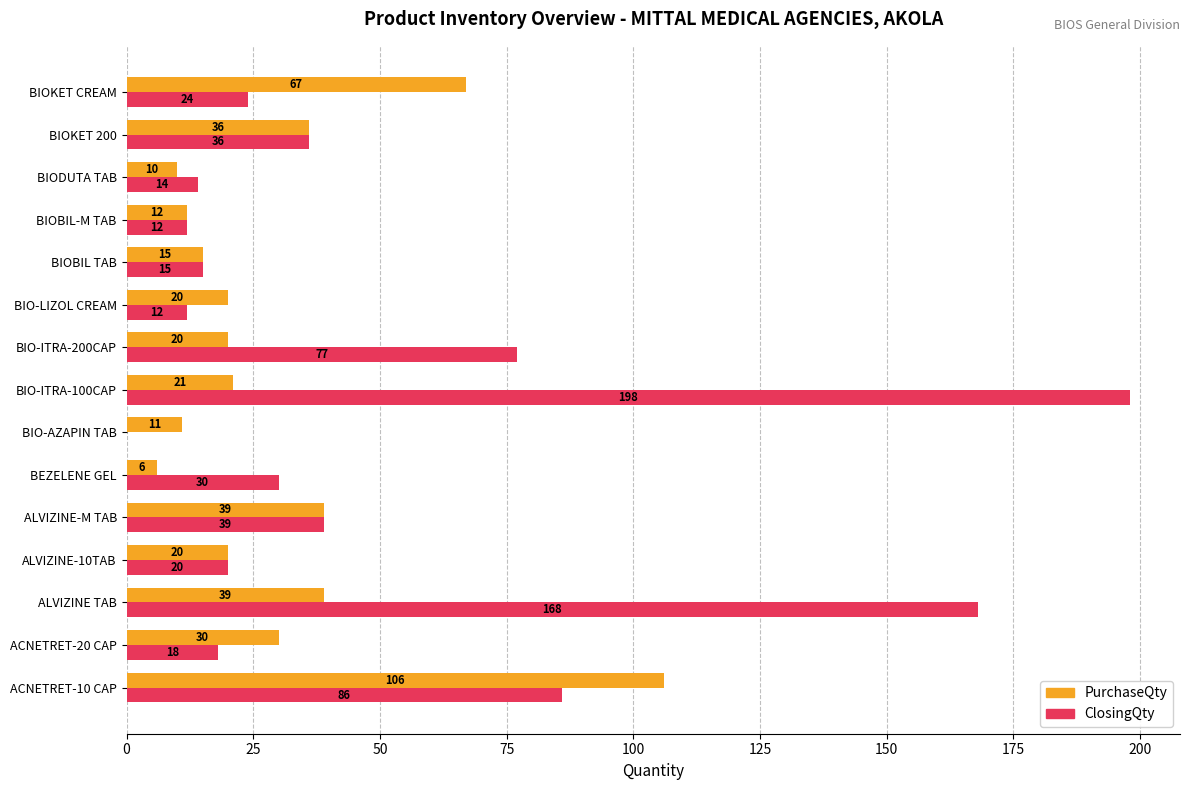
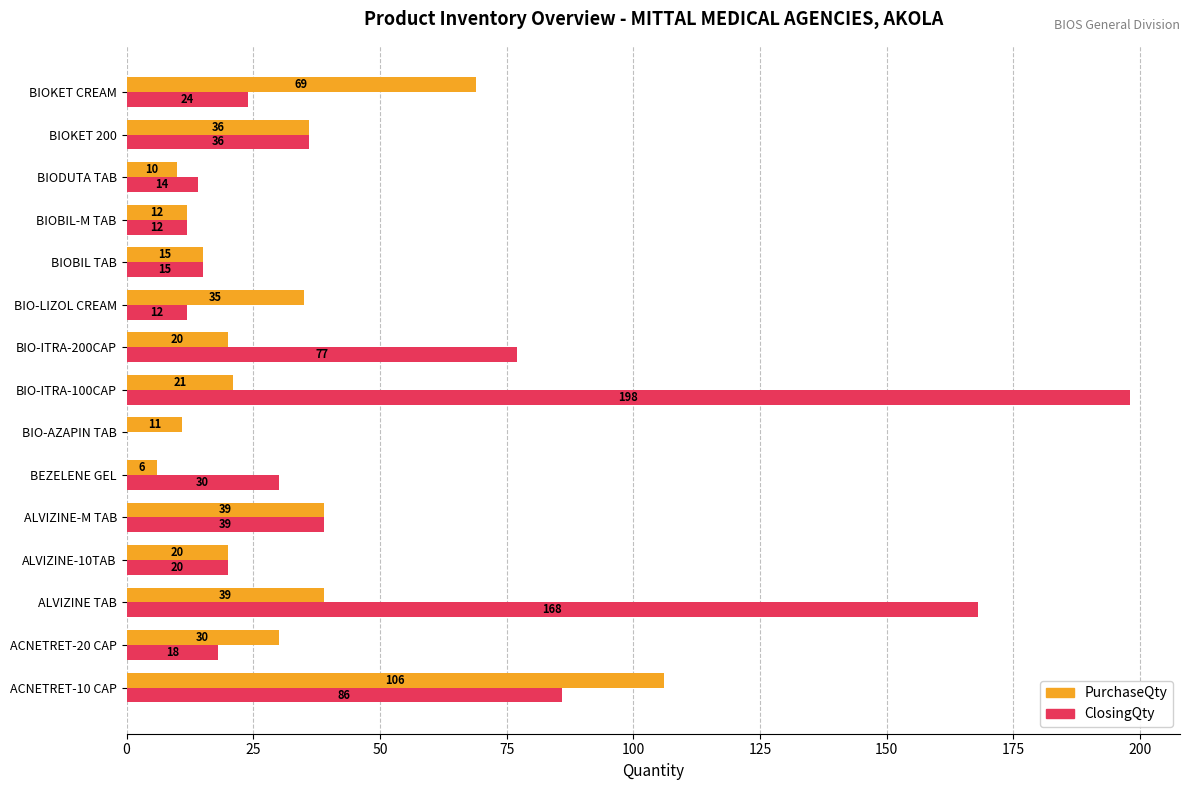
  {
    "PurchaseQty": {
-     "BIOKET CREAM": 67,
+     "BIOKET CREAM": 69,
      "BIOKET 200": 36,
      "BIODUTA TAB": 10,
      "BIOBIL-M TAB": 12,
      "BIOBIL TAB": 15,
-     "BIO-LIZOL CREAM": 20,
+     "BIO-LIZOL CREAM": 35,
      "BIO-ITRA-200CAP": 20,
      "BIO-ITRA-100CAP": 21,
      "BIO-AZAPIN TAB": 11,
      "BEZELENE GEL": 6,
      "ALVIZINE-M TAB": 39,
      "ALVIZINE-10TAB": 20,
      "ALVIZINE TAB": 39,
      "ACNETRET-20 CAP": 30,
      "ACNETRET-10 CAP": 106
    },
    "ClosingQty": {
      "BIOKET CREAM": 24,
      "BIOKET 200": 36,
      "BIODUTA TAB": 14,
      "BIOBIL-M TAB": 12,
      "BIOBIL TAB": 15,
      "BIO-LIZOL CREAM": 12,
      "BIO-ITRA-200CAP": 77,
      "BIO-ITRA-100CAP": 198,
      "BEZELENE GEL": 30,
      "ALVIZINE-M TAB": 39,
      "ALVIZINE-10TAB": 20,
      "ALVIZINE TAB": 168,
      "ACNETRET-20 CAP": 18,
      "ACNETRET-10 CAP": 86
    }
  }
